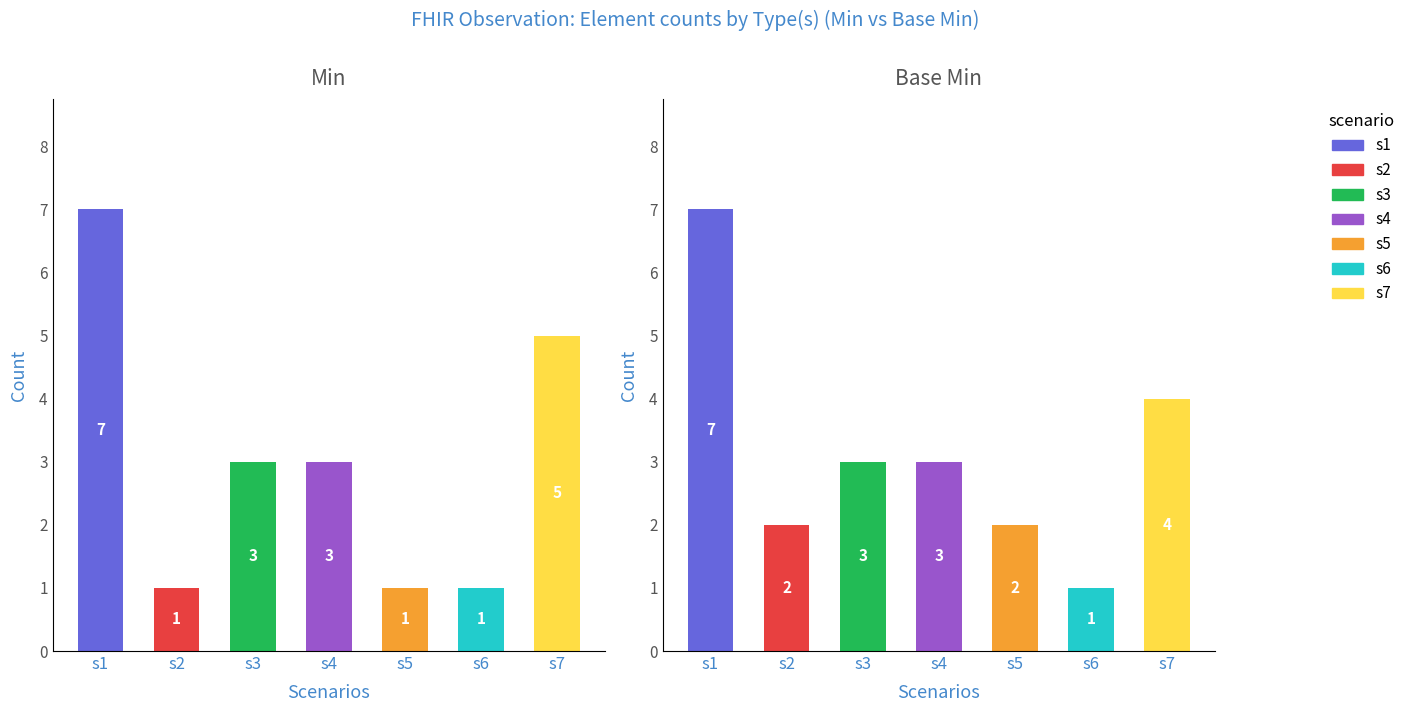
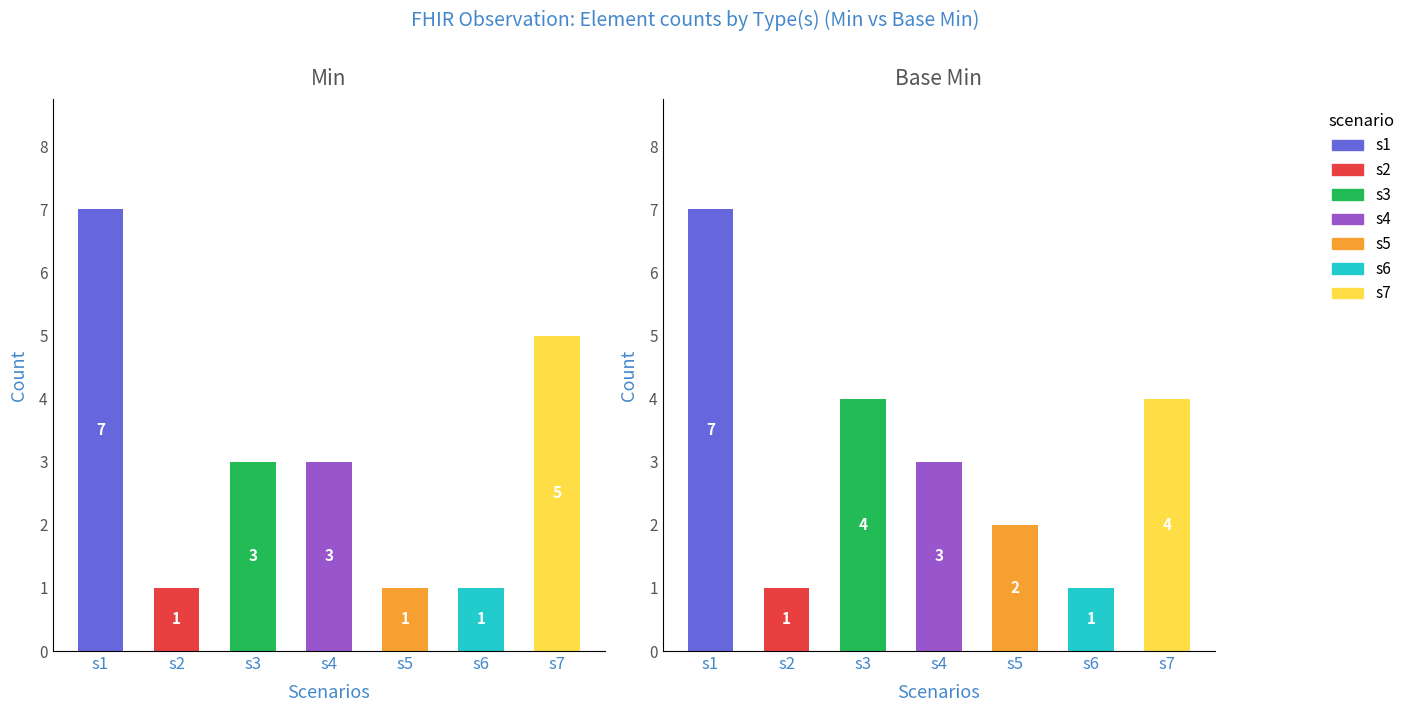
  {
    "Min": {
      "s1": 7,
      "s2": 1,
      "s3": 3,
      "s4": 3,
      "s5": 1,
      "s6": 1,
      "s7": 5
    },
    "Base Min": {
      "s1": 7,
-     "s2": 2,
-     "s3": 3,
+     "s2": 1,
+     "s3": 4,
      "s4": 3,
      "s5": 2,
      "s6": 1,
      "s7": 4
    }
  }
